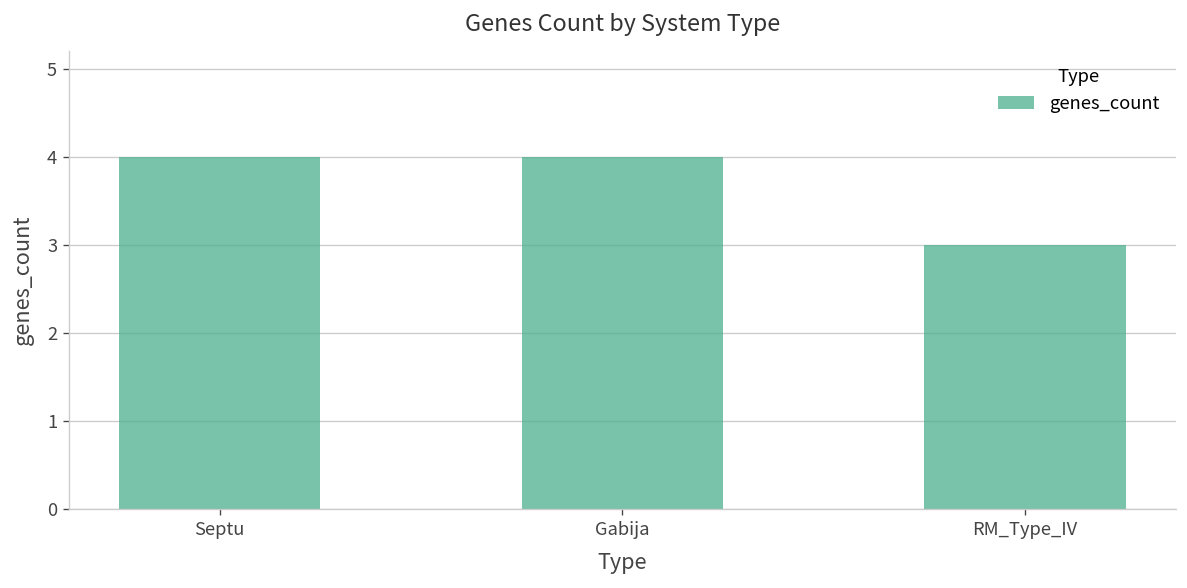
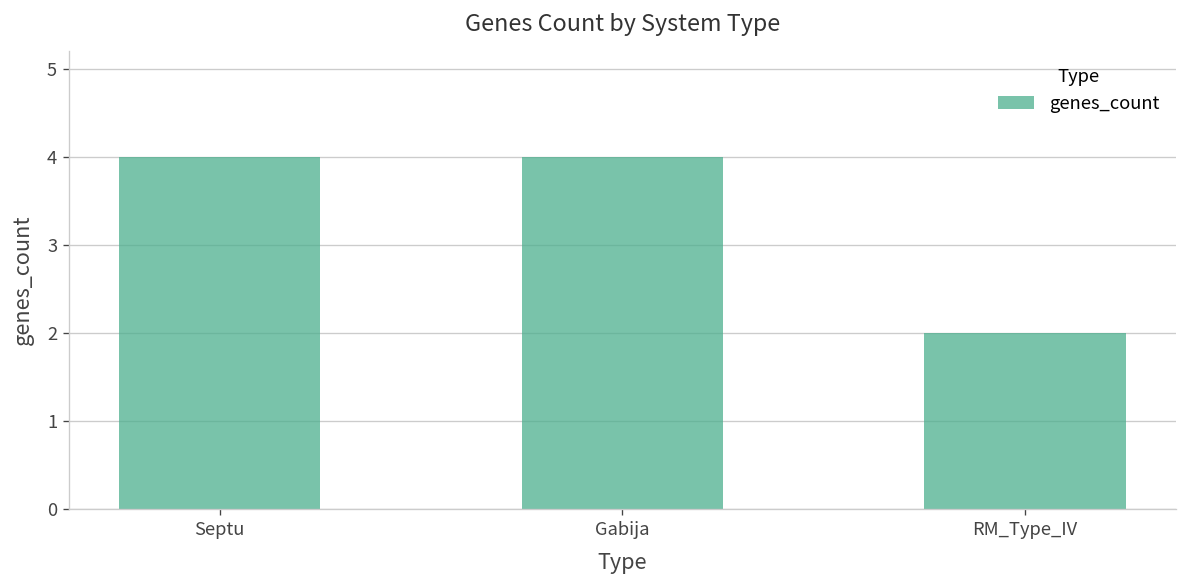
  {
    "Septu": 4,
    "Gabija": 4,
-   "RM_Type_IV": 3
+   "RM_Type_IV": 2
  }
